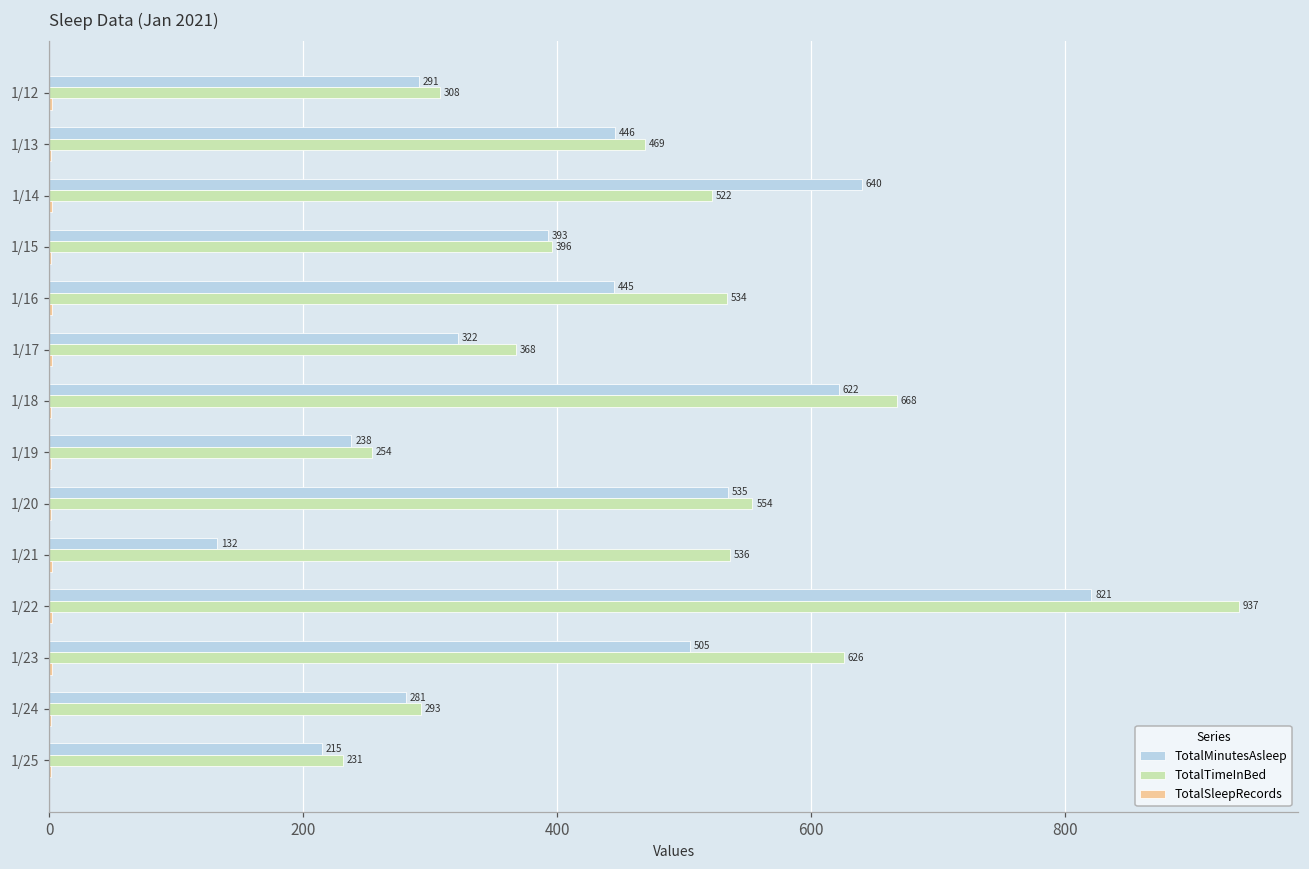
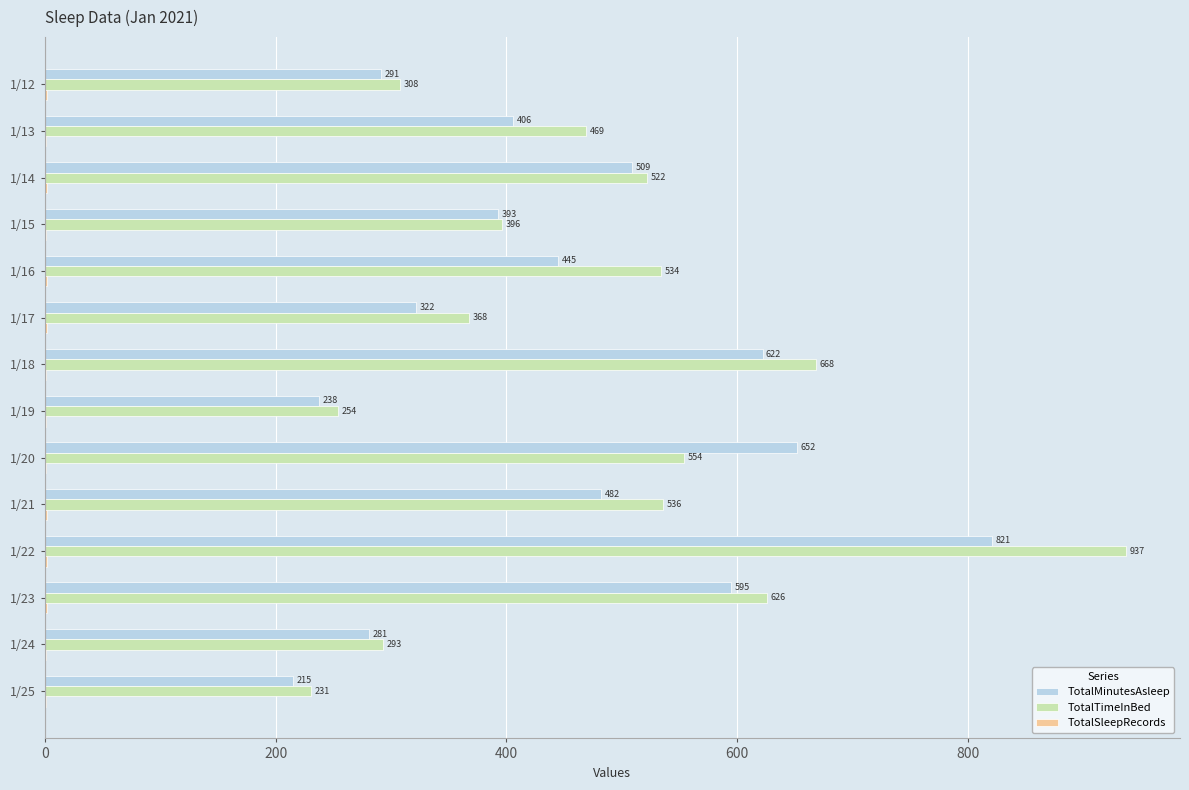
  {
    "TotalMinutesAsleep": {
      "1/12": 291,
-     "1/13": 446,
-     "1/14": 640,
+     "1/13": 406,
+     "1/14": 509,
      "1/15": 393,
      "1/16": 445,
      "1/17": 322,
      "1/18": 622,
      "1/19": 238,
-     "1/20": 535,
-     "1/21": 132,
+     "1/20": 652,
+     "1/21": 482,
      "1/22": 821,
-     "1/23": 505,
+     "1/23": 595,
      "1/24": 281,
      "1/25": 215
    }
  }
